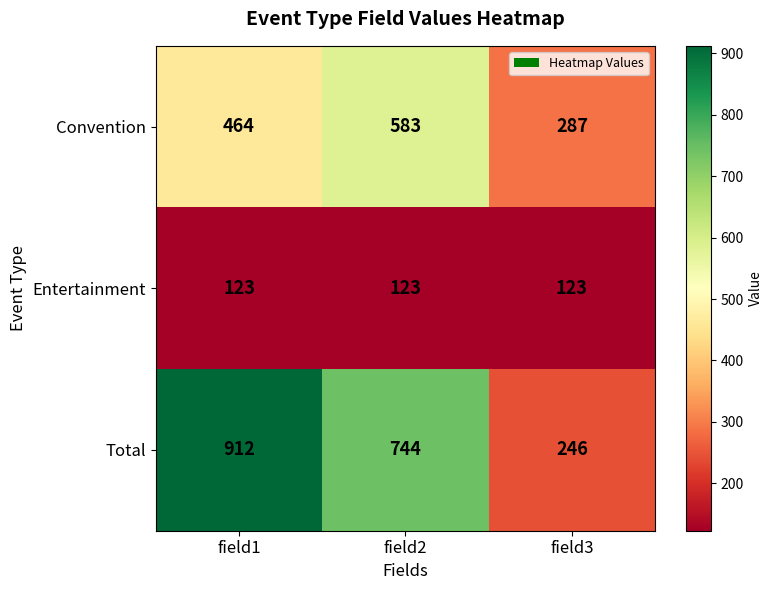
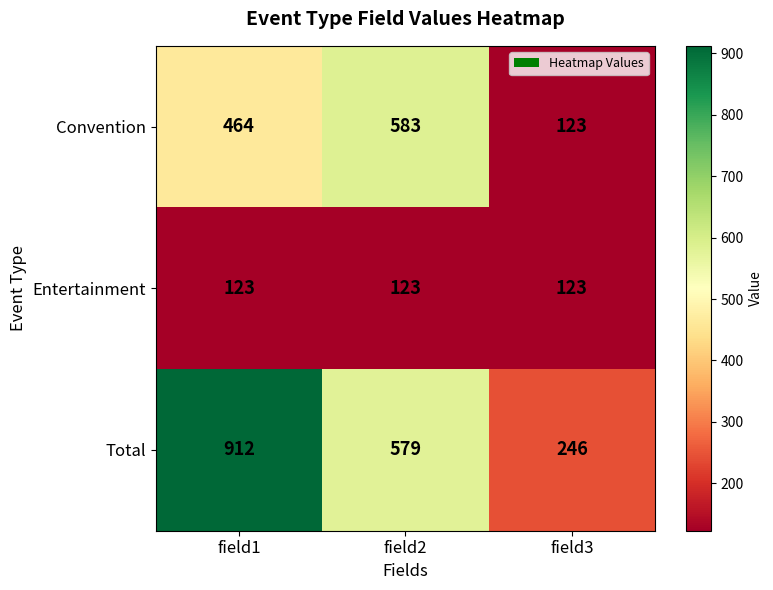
  {
    "Convention": {
      "field1": 464,
      "field2": 583,
-     "field3": 287
+     "field3": 123
    },
    "Entertainment": {
      "field1": 123,
      "field2": 123,
      "field3": 123
    },
    "Total": {
      "field1": 912,
-     "field2": 744,
+     "field2": 579,
      "field3": 246
    }
  }
